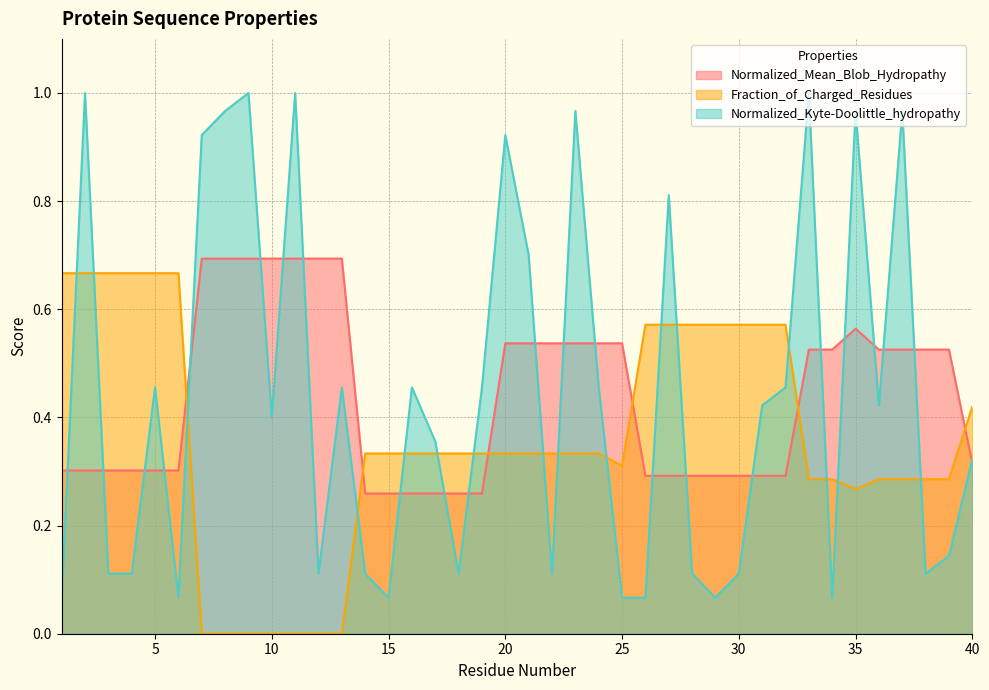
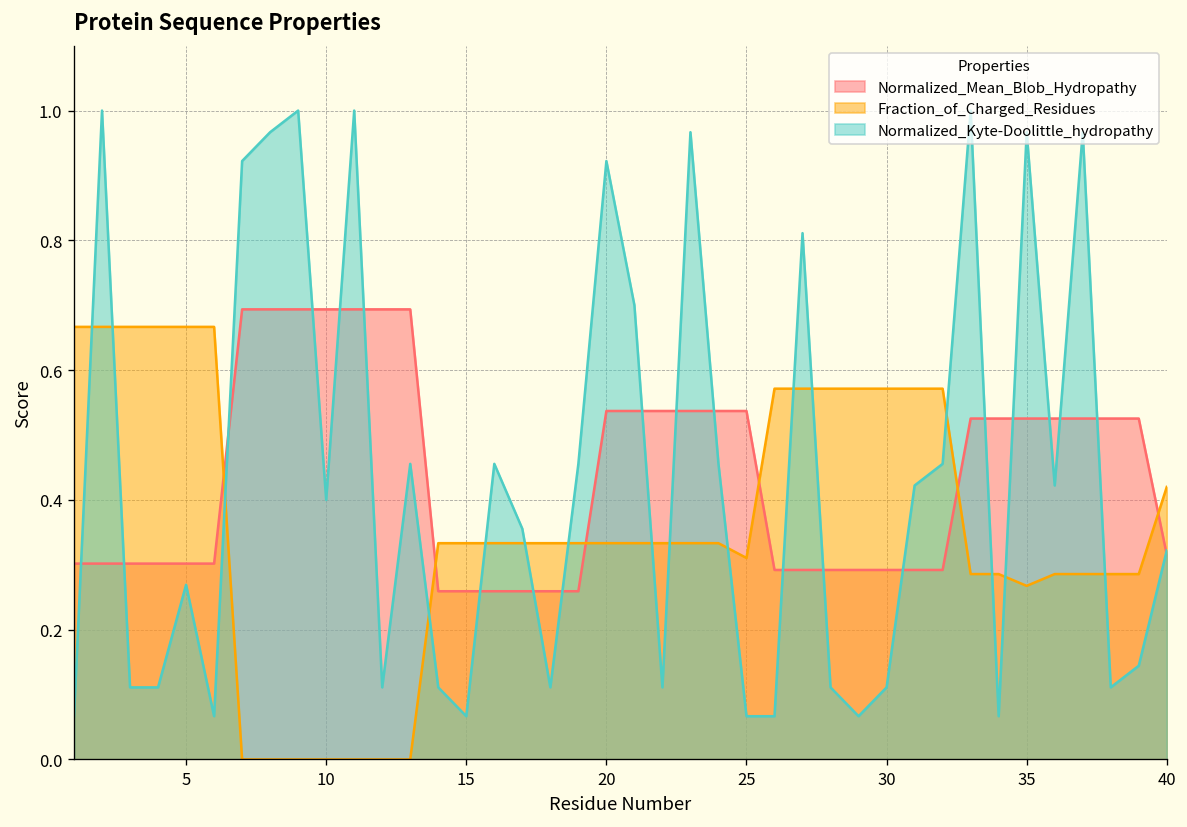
  {
    "Normalized_Mean_Blob_Hydropathy": {
      "5": 0.30,
      "10": 0.69,
      "15": 0.26,
      "20": 0.54,
      "25": 0.54,
      "30": 0.29,
-     "35": 0.56,
+     "35": 0.53,
      "40": 0.32
    },
    "Fraction_of_Charged_Residues": {
      "5": 0.67,
      "10": 0.00,
      "15": 0.33,
      "20": 0.33,
      "25": 0.31,
      "30": 0.57,
      "35": 0.27,
      "40": 0.42
    },
    "Normalized_Kyte-Doolittle_hydropathy": {
-     "5": 0.46,
+     "5": 0.27,
      "10": 0.40,
      "15": 0.07,
      "20": 0.92,
      "25": 0.07,
      "30": 0.11,
      "40": 0.32
    }
  }
